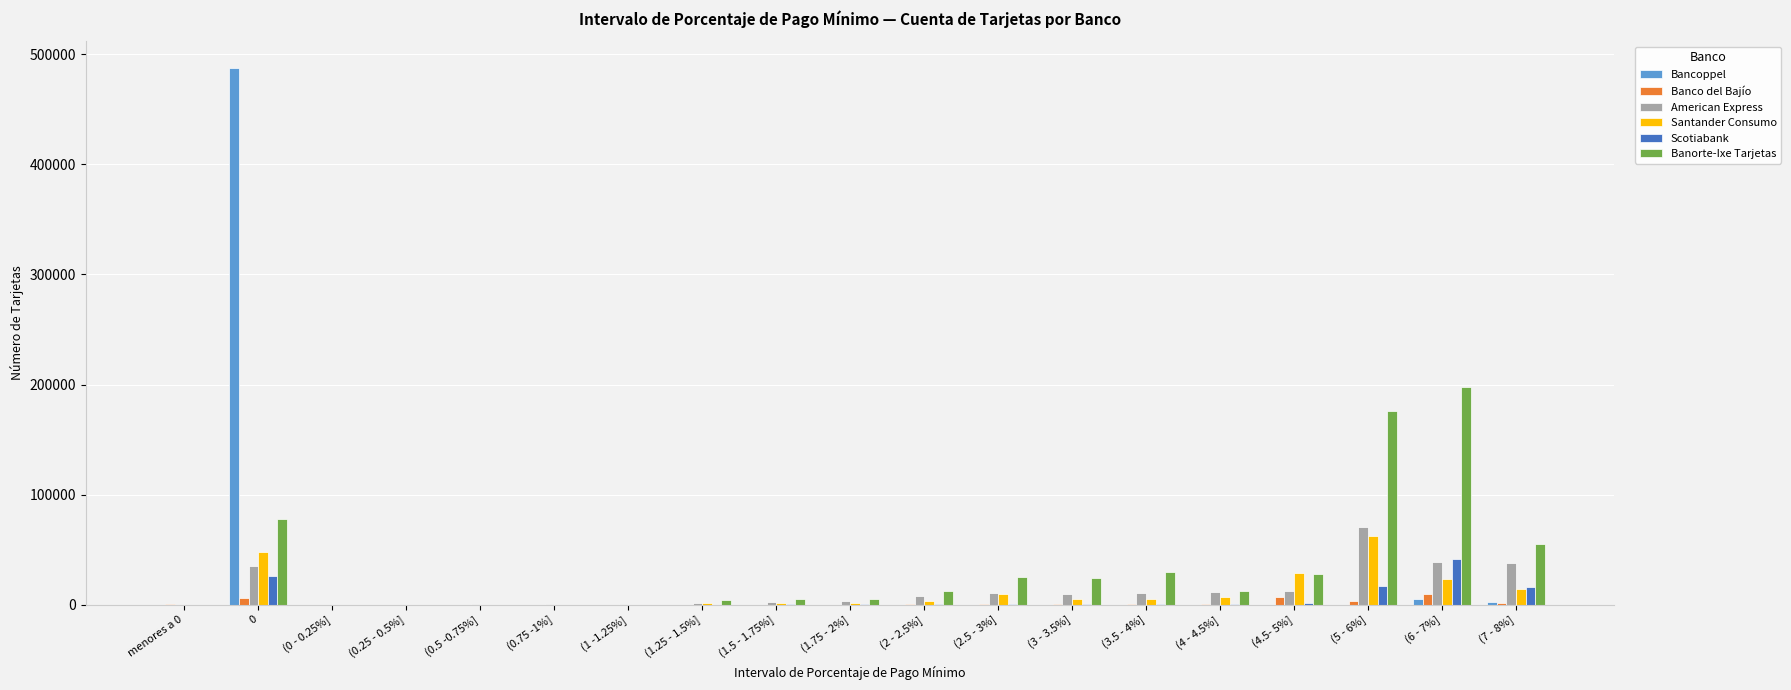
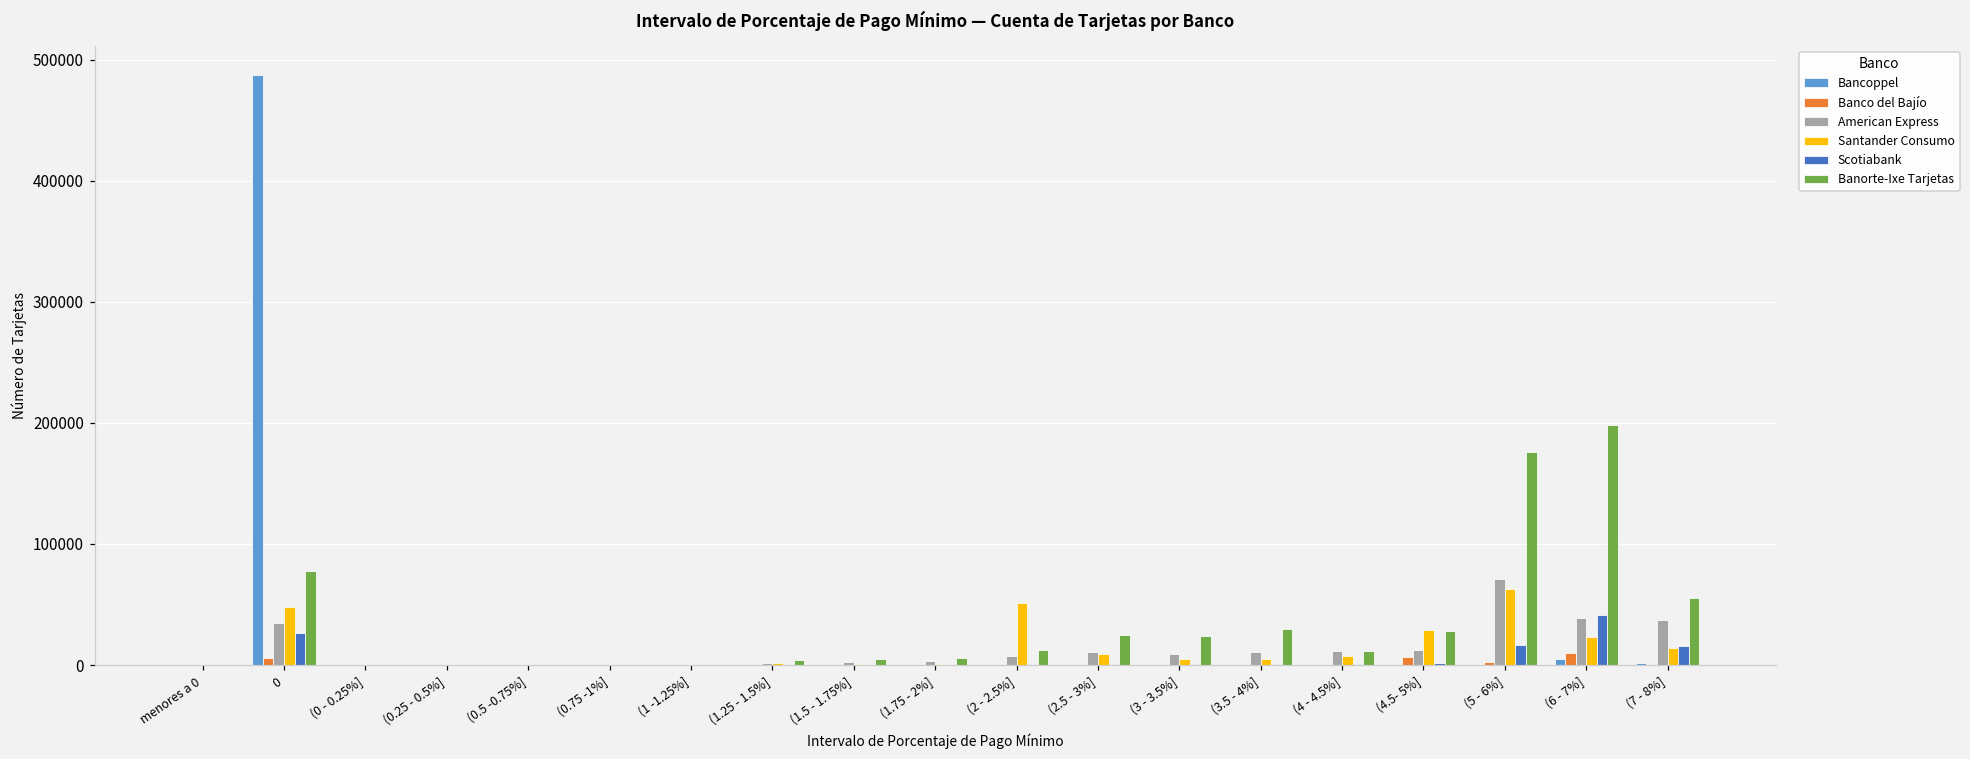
  {
    "Banco del Bajío": {
      "0": 6000,
      "(4.5- 5%]": 6000,
      "(5 - 6%]": 3000,
      "(6 - 7%]": 10000
    },
    "American Express": {
      "menores a 0": 0,
      "0": 35000,
      "(1.5 - 1.75%]": 2000,
      "(1.75 - 2%]": 3000,
      "(2 - 2.5%]": 8000,
      "(2.5 - 3%]": 11000,
      "(3 - 3.5%]": 9000,
      "(3.5 - 4%]": 10000,
      "(4 - 4.5%]": 11000,
      "(4.5- 5%]": 12000,
      "(5 - 6%]": 71000,
      "(6 - 7%]": 39000,
      "(7 - 8%]": 37000
    },
    "Santander Consumo": {
      "menores a 0": 0,
      "0": 48000,
-     "(2 - 2.5%]": 3000,
+     "(2 - 2.5%]": 51000,
      "(2.5 - 3%]": 9000,
      "(3 - 3.5%]": 5000,
      "(3.5 - 4%]": 5000,
      "(4 - 4.5%]": 7000,
      "(4.5- 5%]": 29000,
      "(5 - 6%]": 63000,
      "(6 - 7%]": 23000,
      "(7 - 8%]": 14000
    },
    "Banorte-Ixe Tarjetas": {
      "0": 78000,
      "(0.25 - 0.5%]": 0,
      "(1.25 - 1.5%]": 4000,
      "(1.5 - 1.75%]": 5000,
      "(1.75 - 2%]": 5000,
      "(2 - 2.5%]": 13000,
      "(2.5 - 3%]": 25000,
      "(3 - 3.5%]": 24000,
      "(3.5 - 4%]": 29000,
      "(4 - 4.5%]": 12000,
      "(4.5- 5%]": 28000,
      "(5 - 6%]": 176000,
      "(6 - 7%]": 198000,
      "(7 - 8%]": 55000
    }
  }
